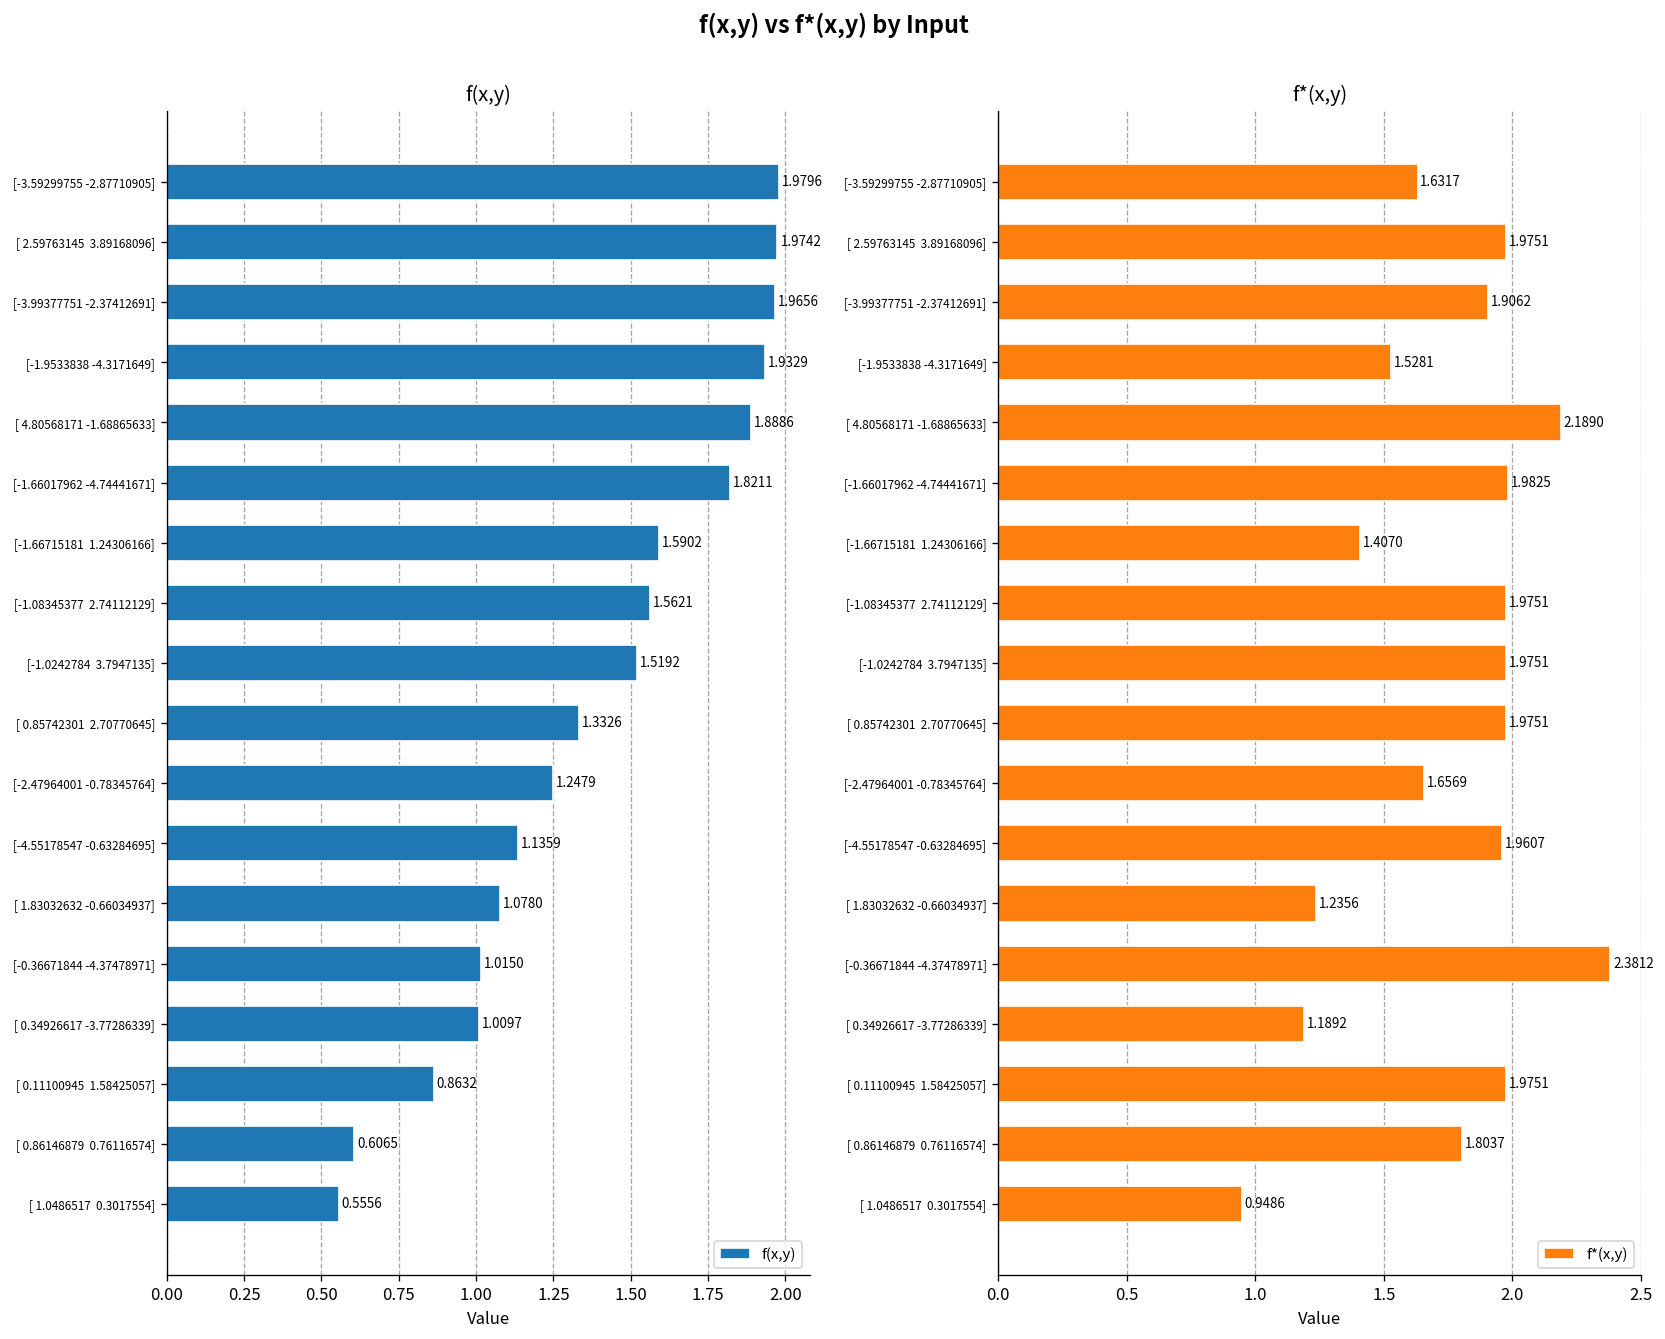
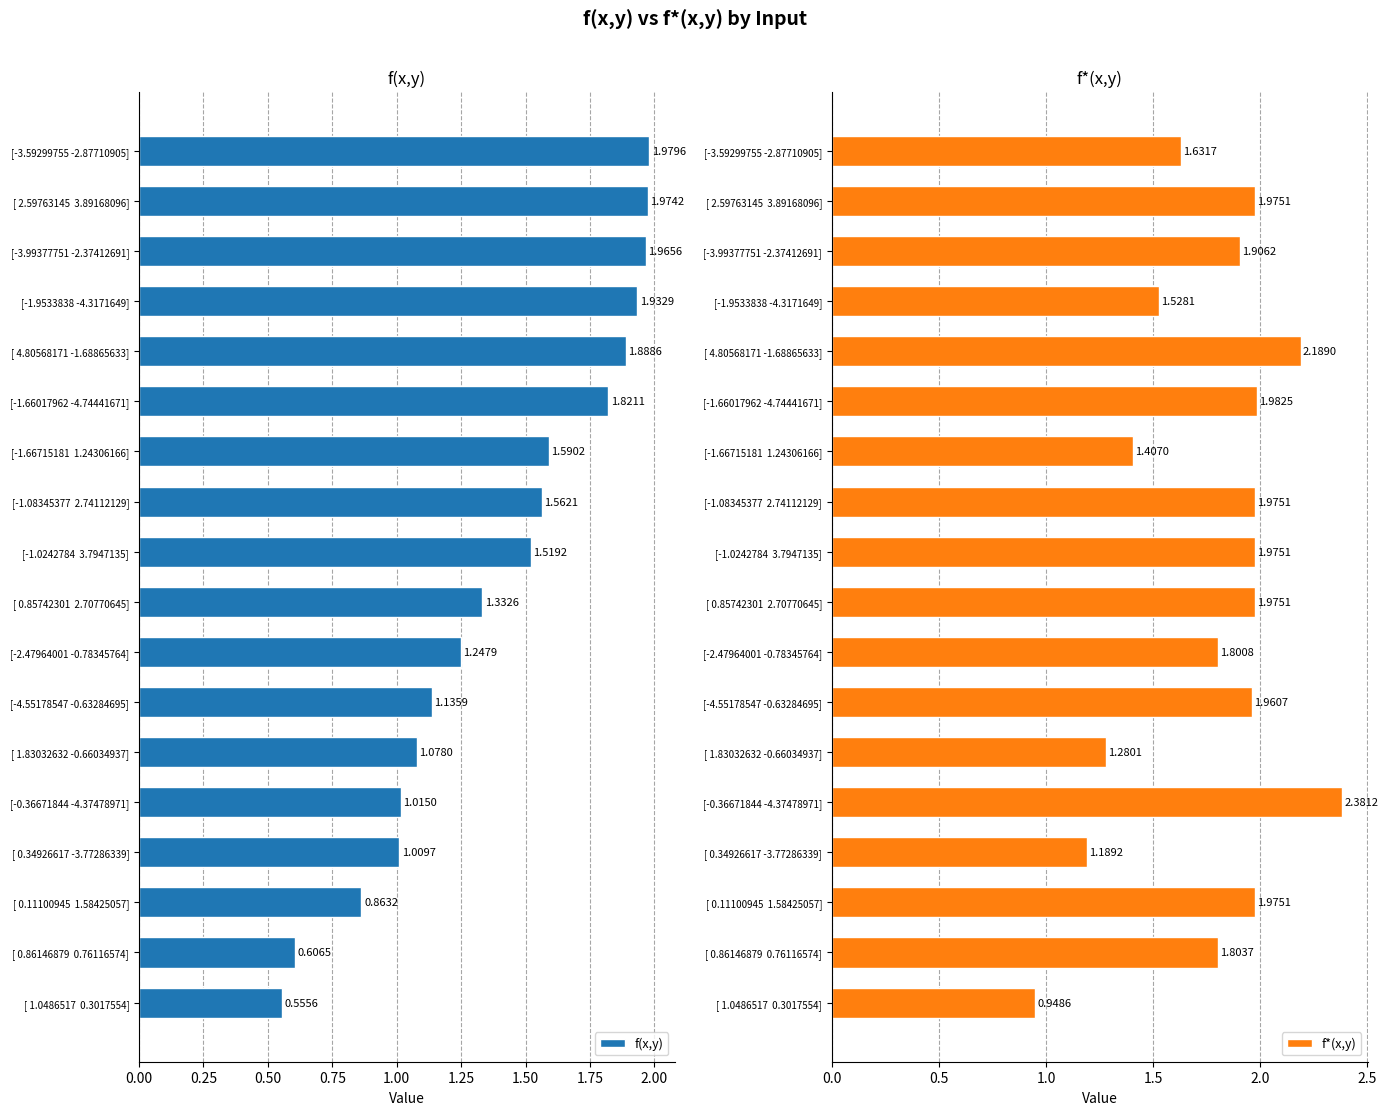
  {
    "f(x,y)": {
      "[-3.59299755 -2.87710905]": 1.9796,
      "[ 2.59763145 3.89168096]": 1.9742,
      "[-3.99377751 -2.37412691]": 1.9656,
      "[-1.9533838 -4.3171649]": 1.9329,
      "[ 4.80568171 -1.68865633]": 1.8886,
      "[-1.66017962 -4.74441671]": 1.8211,
      "[-1.66715181 1.24306166]": 1.5902,
      "[-1.08345377 2.74112129]": 1.5621,
      "[-1.0242784 3.7947135]": 1.5192,
      "[ 0.85742301 2.70770645]": 1.3326,
      "[-2.47964001 -0.78345764]": 1.2479,
      "[-4.55178547 -0.63284695]": 1.1359,
      "[ 1.83032632 -0.66034937]": 1.0780,
      "[-0.36671844 -4.37478971]": 1.0150,
      "[ 0.34926617 -3.77286339]": 1.0097,
      "[ 0.11100945 1.58425057]": 0.8632,
      "[ 0.86146879 0.76116574]": 0.6065,
      "[ 1.0486517 0.3017554]": 0.5556
    },
    "f*(x,y)": {
      "[-3.59299755 -2.87710905]": 1.6317,
      "[ 2.59763145 3.89168096]": 1.9751,
      "[-3.99377751 -2.37412691]": 1.9062,
      "[-1.9533838 -4.3171649]": 1.5281,
      "[ 4.80568171 -1.68865633]": 2.1890,
      "[-1.66017962 -4.74441671]": 1.9825,
      "[-1.66715181 1.24306166]": 1.4070,
      "[-1.08345377 2.74112129]": 1.9751,
      "[-1.0242784 3.7947135]": 1.9751,
      "[ 0.85742301 2.70770645]": 1.9751,
-     "[-2.47964001 -0.78345764]": 1.6569,
+     "[-2.47964001 -0.78345764]": 1.8008,
      "[-4.55178547 -0.63284695]": 1.9607,
-     "[ 1.83032632 -0.66034937]": 1.2356,
+     "[ 1.83032632 -0.66034937]": 1.2801,
      "[-0.36671844 -4.37478971]": 2.3812,
      "[ 0.34926617 -3.77286339]": 1.1892,
      "[ 0.11100945 1.58425057]": 1.9751,
      "[ 0.86146879 0.76116574]": 1.8037,
      "[ 1.0486517 0.3017554]": 0.9486
    }
  }
